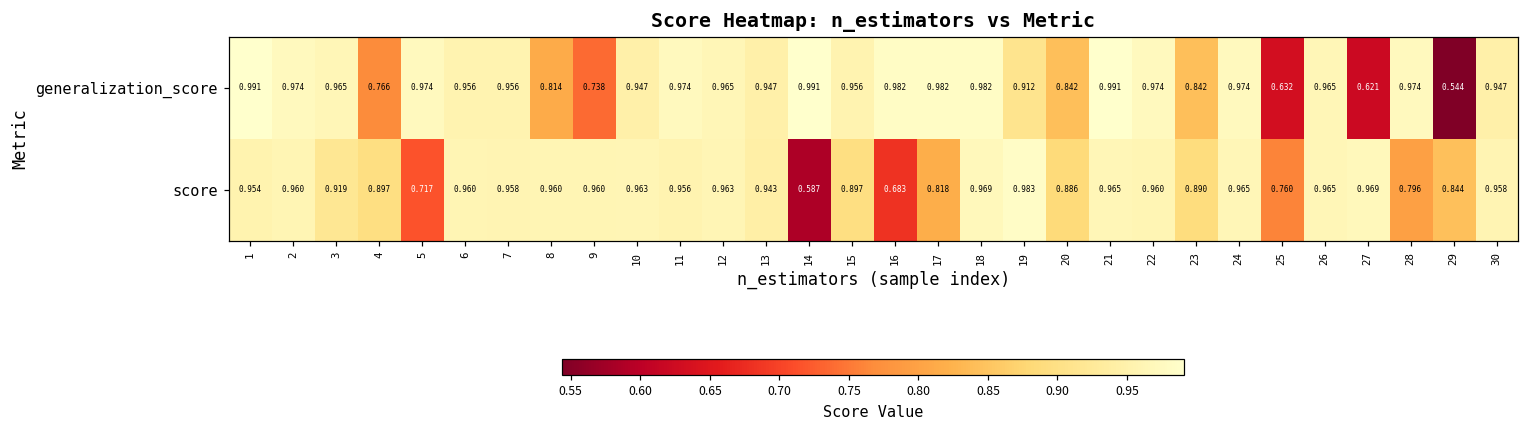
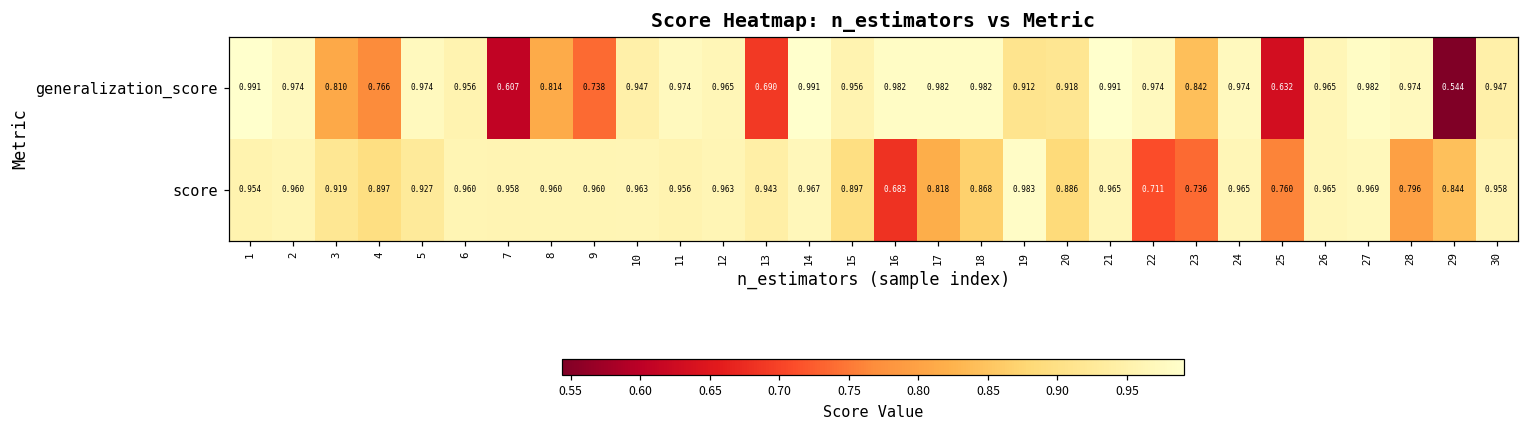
  {
    "generalization_score": {
      "1": 0.991,
      "2": 0.974,
-     "3": 0.965,
+     "3": 0.810,
      "4": 0.766,
      "5": 0.974,
      "6": 0.956,
-     "7": 0.956,
+     "7": 0.607,
      "8": 0.814,
      "9": 0.738,
      "10": 0.947,
      "11": 0.974,
      "12": 0.965,
-     "13": 0.947,
+     "13": 0.690,
      "14": 0.991,
      "15": 0.956,
      "16": 0.982,
      "17": 0.982,
      "18": 0.982,
      "19": 0.912,
-     "20": 0.842,
+     "20": 0.918,
      "21": 0.991,
      "22": 0.974,
      "23": 0.842,
      "24": 0.974,
      "25": 0.632,
      "26": 0.965,
-     "27": 0.621,
+     "27": 0.982,
      "28": 0.974,
      "29": 0.544,
      "30": 0.947
    },
    "score": {
      "1": 0.954,
      "2": 0.960,
      "3": 0.919,
      "4": 0.897,
-     "5": 0.717,
+     "5": 0.927,
      "6": 0.960,
      "7": 0.958,
      "8": 0.960,
      "9": 0.960,
      "10": 0.963,
      "11": 0.956,
      "12": 0.963,
      "13": 0.943,
-     "14": 0.587,
+     "14": 0.967,
      "15": 0.897,
      "16": 0.683,
      "17": 0.818,
-     "18": 0.969,
+     "18": 0.868,
      "19": 0.983,
      "20": 0.886,
      "21": 0.965,
-     "22": 0.960,
-     "23": 0.890,
+     "22": 0.711,
+     "23": 0.736,
      "24": 0.965,
      "25": 0.760,
      "26": 0.965,
      "27": 0.969,
      "28": 0.796,
      "29": 0.844,
      "30": 0.958
    }
  }
